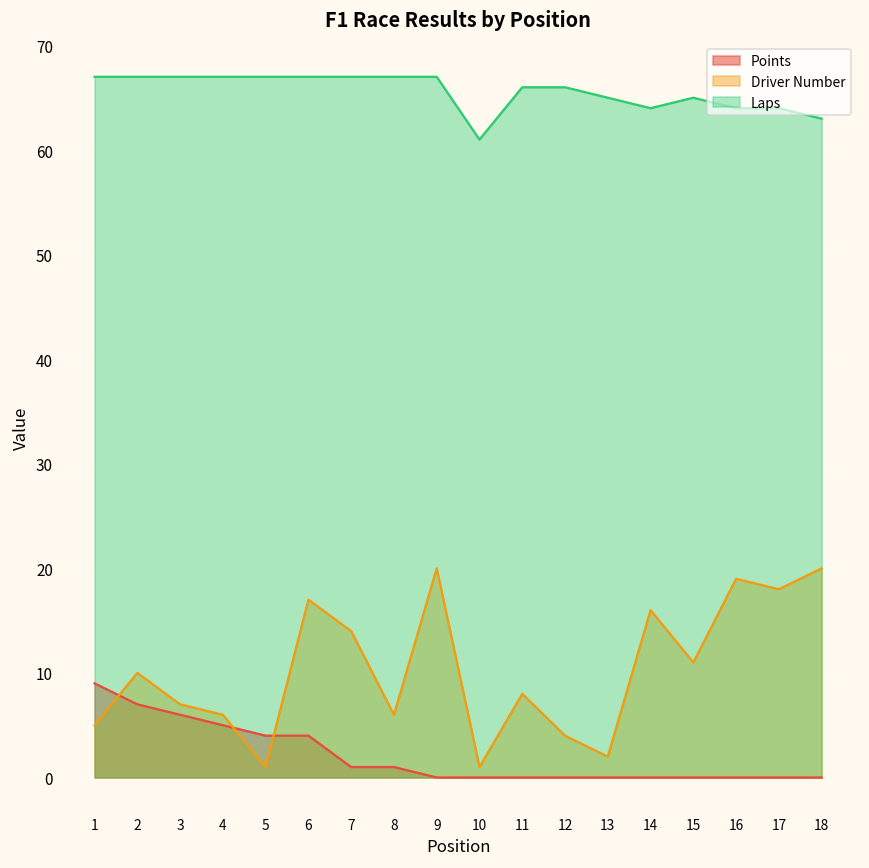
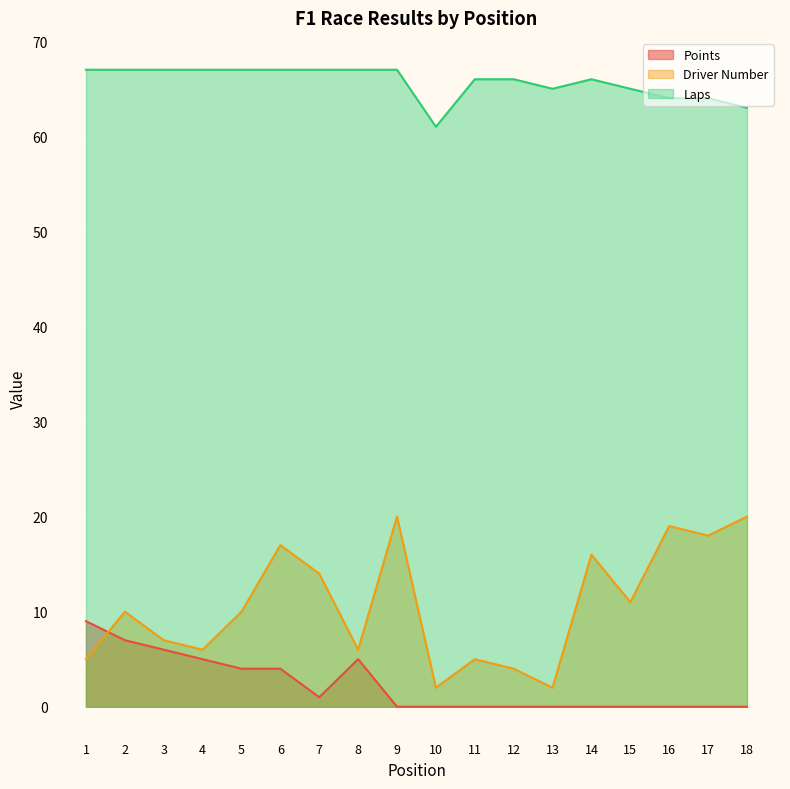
  {
    "Points": {
      "1": 9,
      "2": 7,
      "3": 6,
      "4": 5,
      "5": 4,
      "6": 4,
      "7": 1,
-     "8": 1,
+     "8": 5,
      "9": 0,
      "10": 0,
      "11": 0,
      "12": 0,
      "13": 0,
      "14": 0,
      "15": 0,
      "16": 0,
      "17": 0,
      "18": 0
    },
    "Driver Number": {
      "1": 5,
      "2": 10,
      "3": 7,
      "4": 6,
-     "5": 1,
+     "5": 10,
      "6": 17,
      "7": 14,
      "8": 6,
      "9": 20,
-     "10": 1,
-     "11": 8,
+     "10": 2,
+     "11": 5,
      "12": 4,
      "13": 2,
      "14": 16,
      "15": 11,
      "16": 19,
      "17": 18,
      "18": 20
    },
    "Laps": {
      "1": 67,
      "2": 67,
      "3": 67,
      "4": 67,
      "5": 67,
      "6": 67,
      "7": 67,
      "8": 67,
      "9": 67,
      "10": 61,
      "11": 66,
      "12": 66,
      "13": 65,
-     "14": 64,
+     "14": 66,
      "15": 65,
      "18": 63
    }
  }
